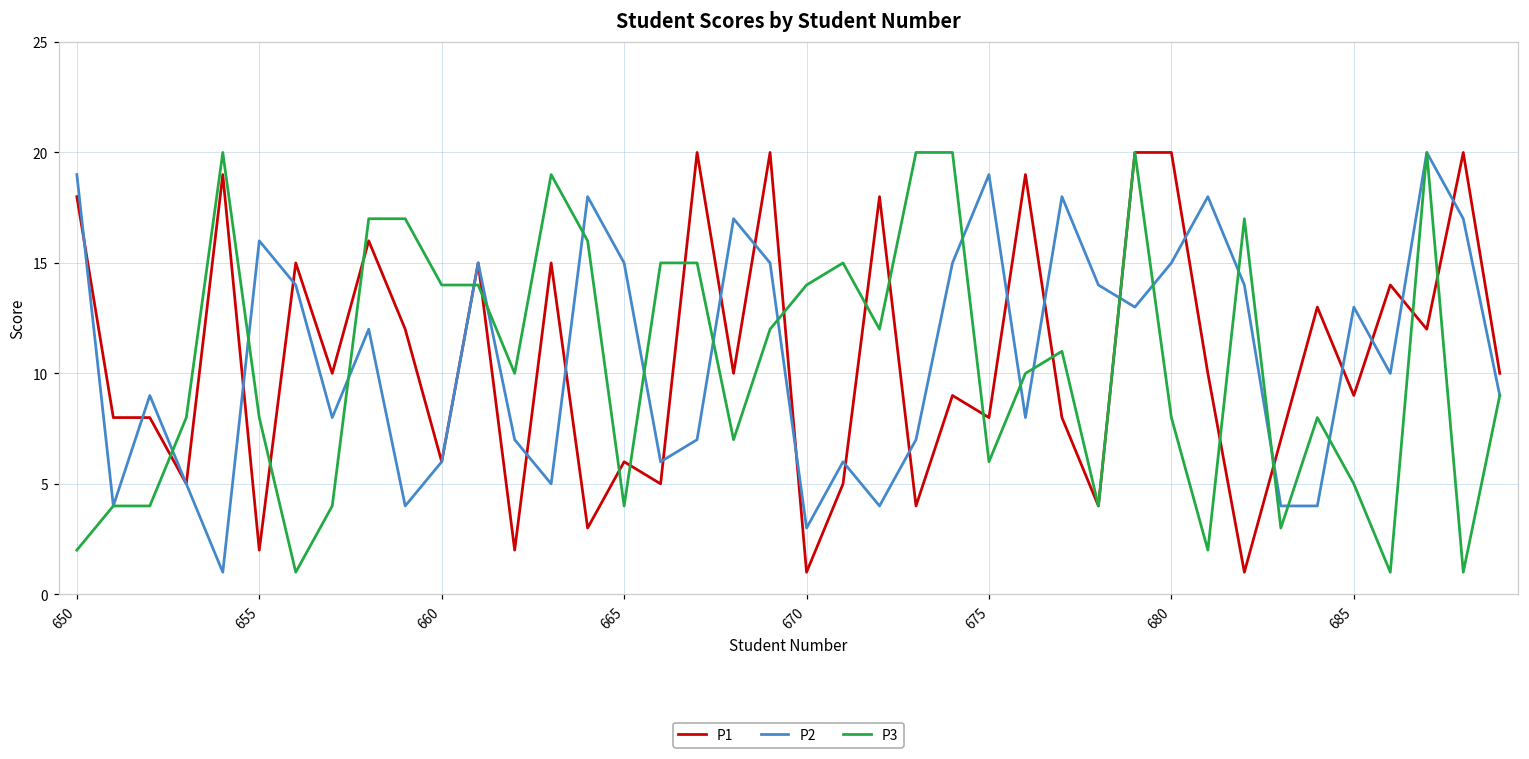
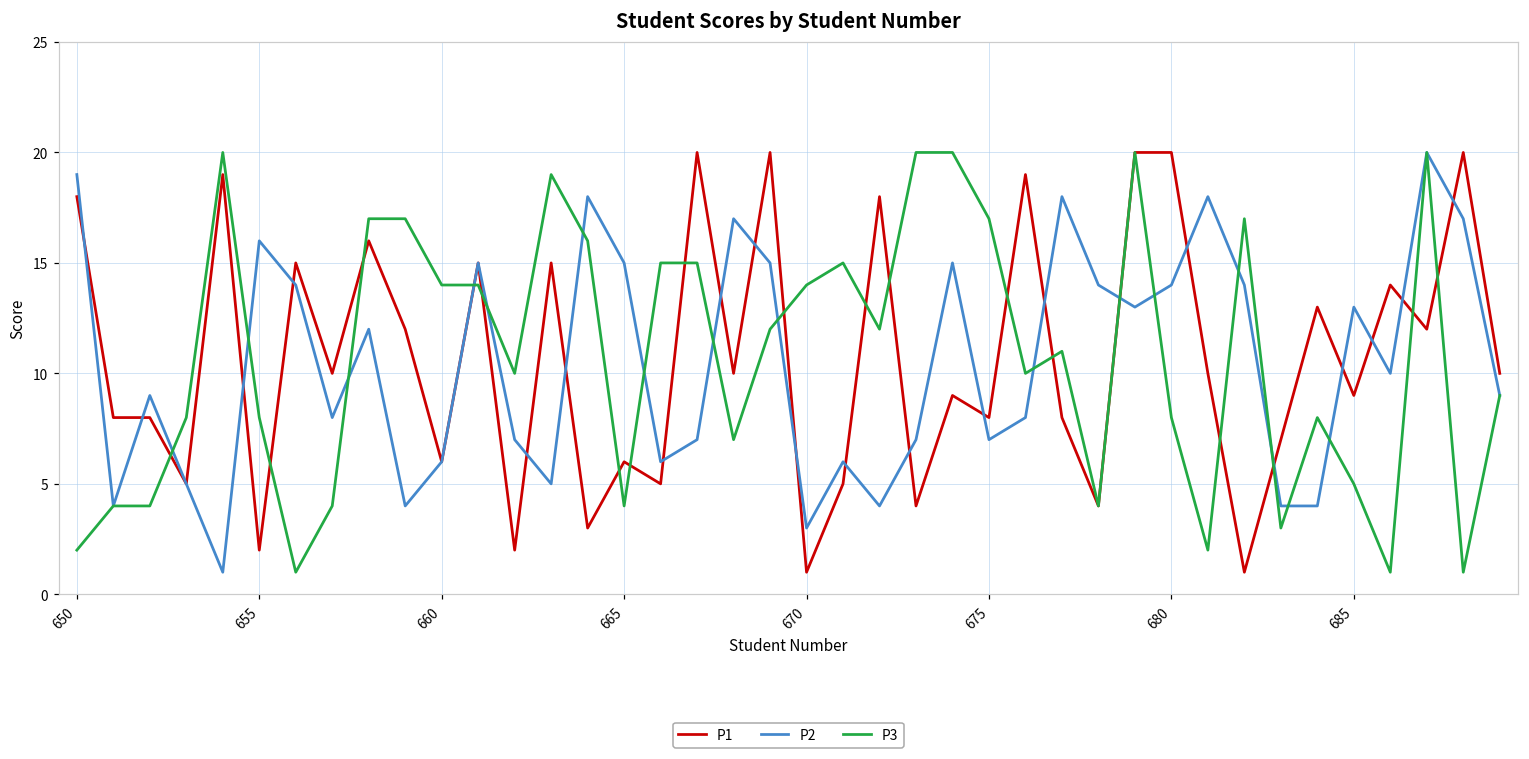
  {
    "P1": {
      "650": 18,
      "655": 2,
      "665": 6,
      "670": 1,
      "675": 8,
      "680": 20,
      "685": 9
    },
    "P2": {
      "650": 19,
      "655": 16,
      "665": 15,
      "670": 3,
-     "675": 19,
-     "680": 15,
+     "675": 7,
+     "680": 14,
      "685": 13
    },
    "P3": {
      "650": 2,
      "655": 8,
      "660": 14,
      "665": 4,
      "670": 14,
-     "675": 6,
+     "675": 17,
      "680": 8,
      "685": 5
    }
  }
